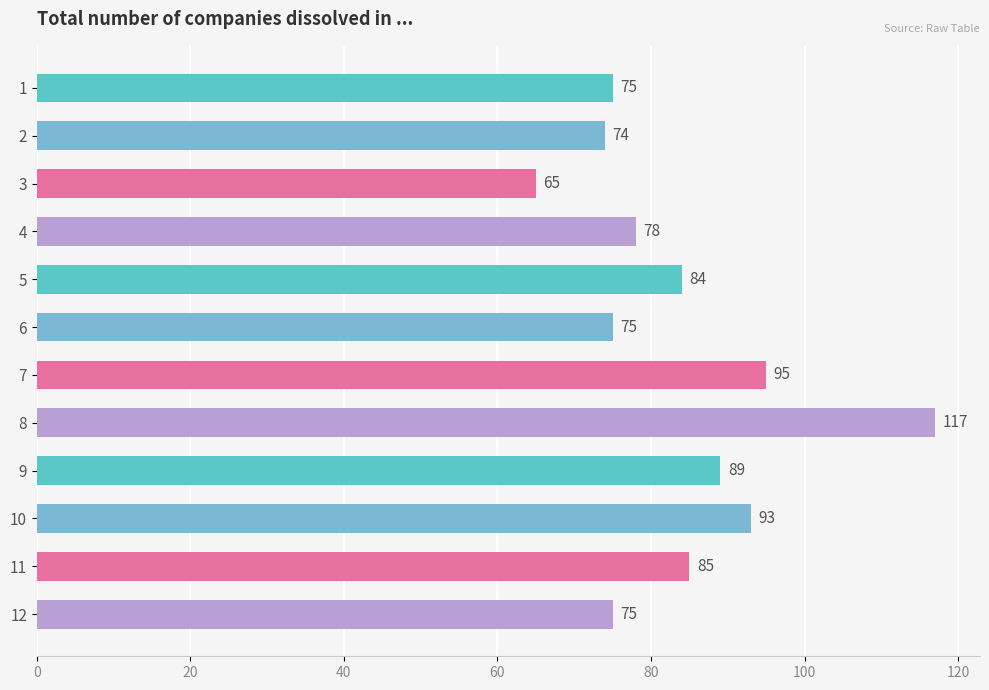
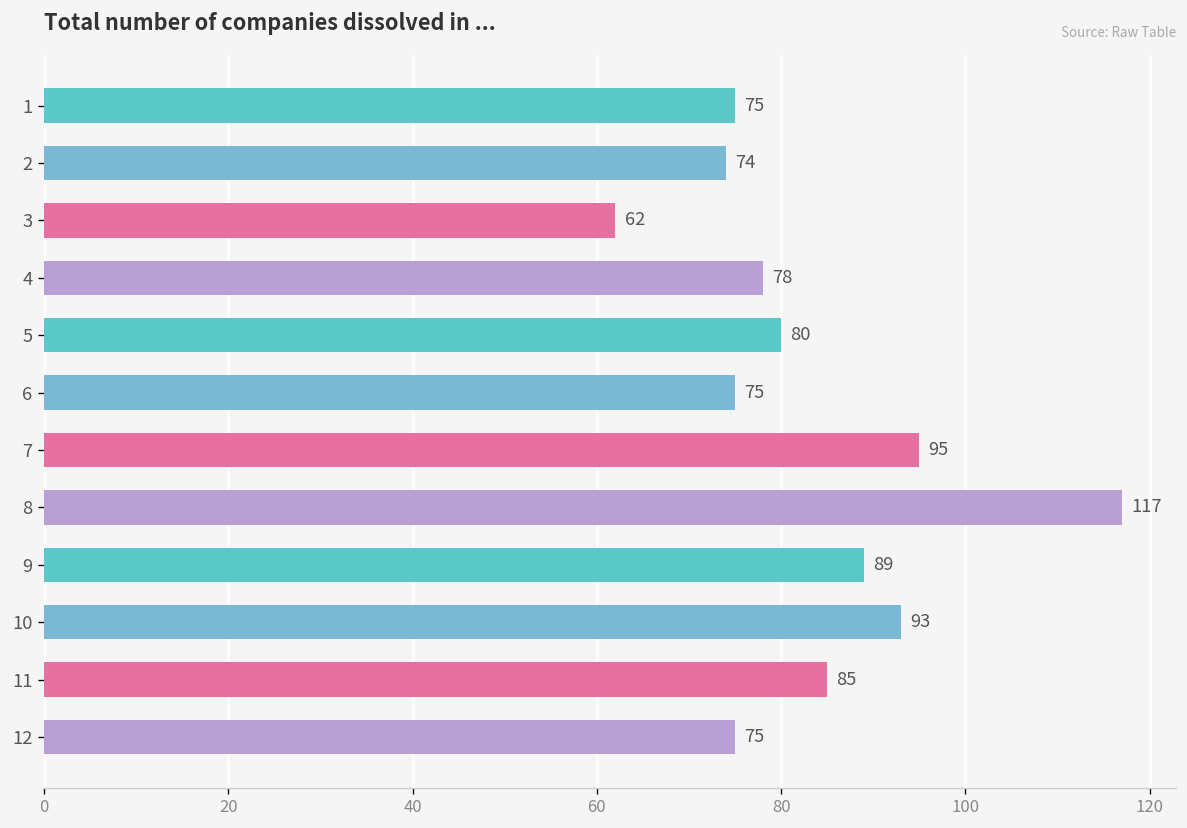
  {
    "1": 75,
    "2": 74,
-   "3": 65,
+   "3": 62,
    "4": 78,
-   "5": 84,
+   "5": 80,
    "6": 75,
    "7": 95,
    "8": 117,
    "9": 89,
    "10": 93,
    "11": 85,
    "12": 75
  }
